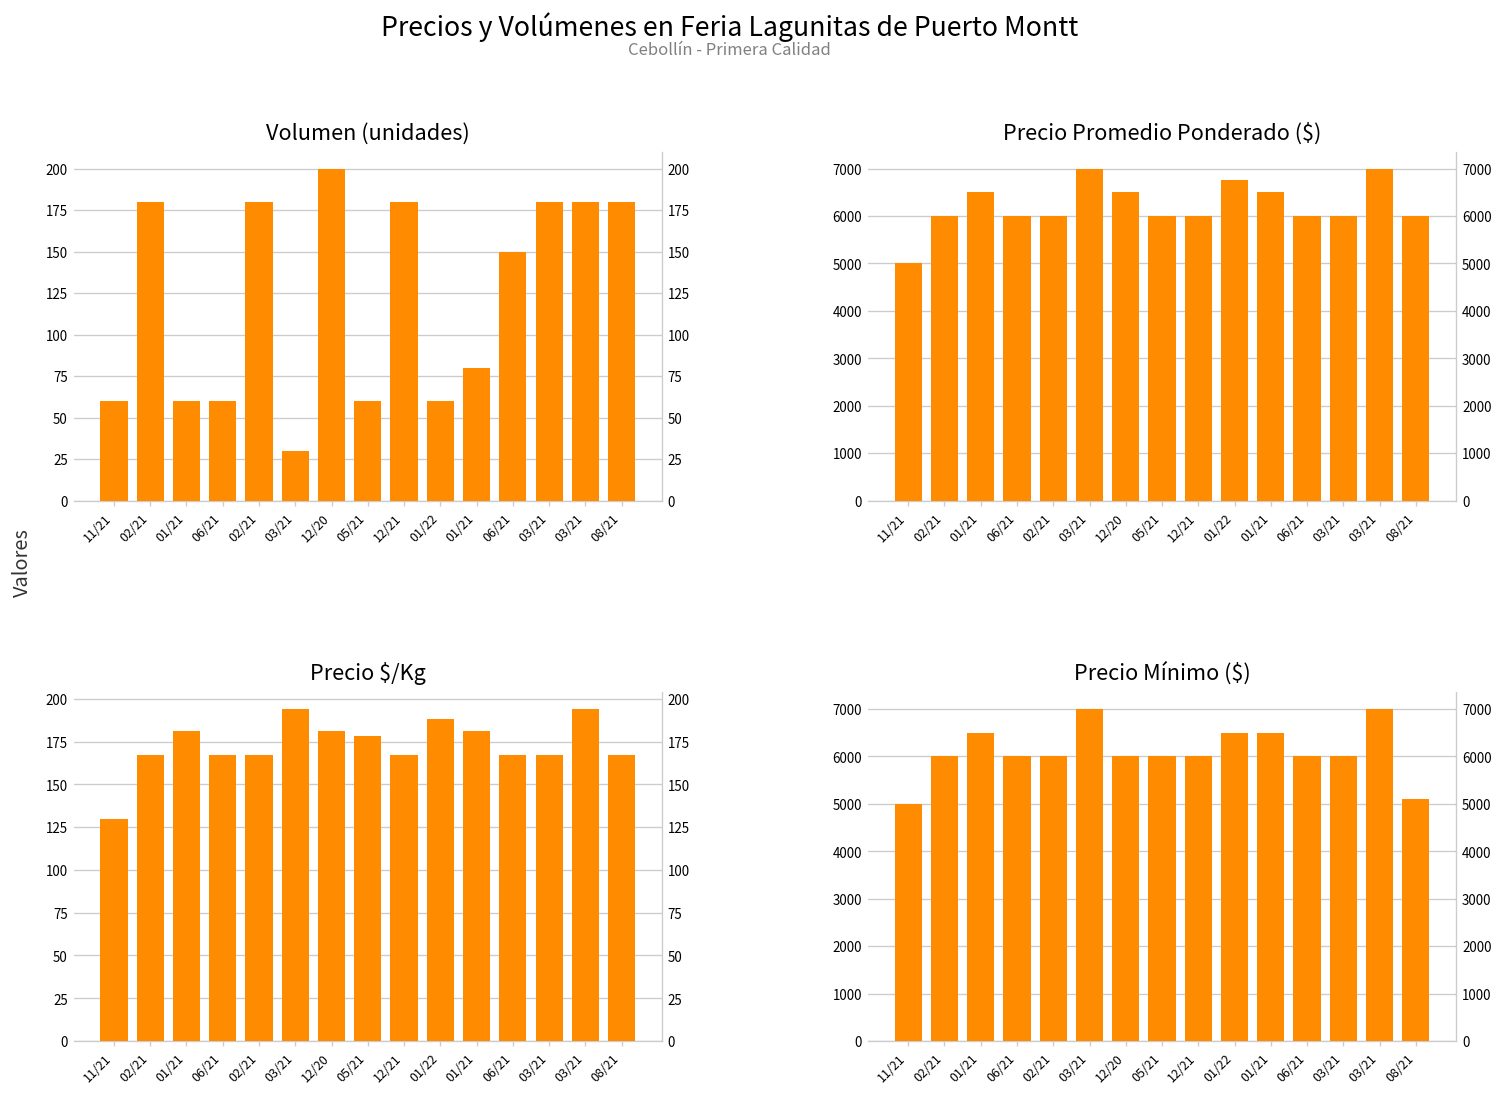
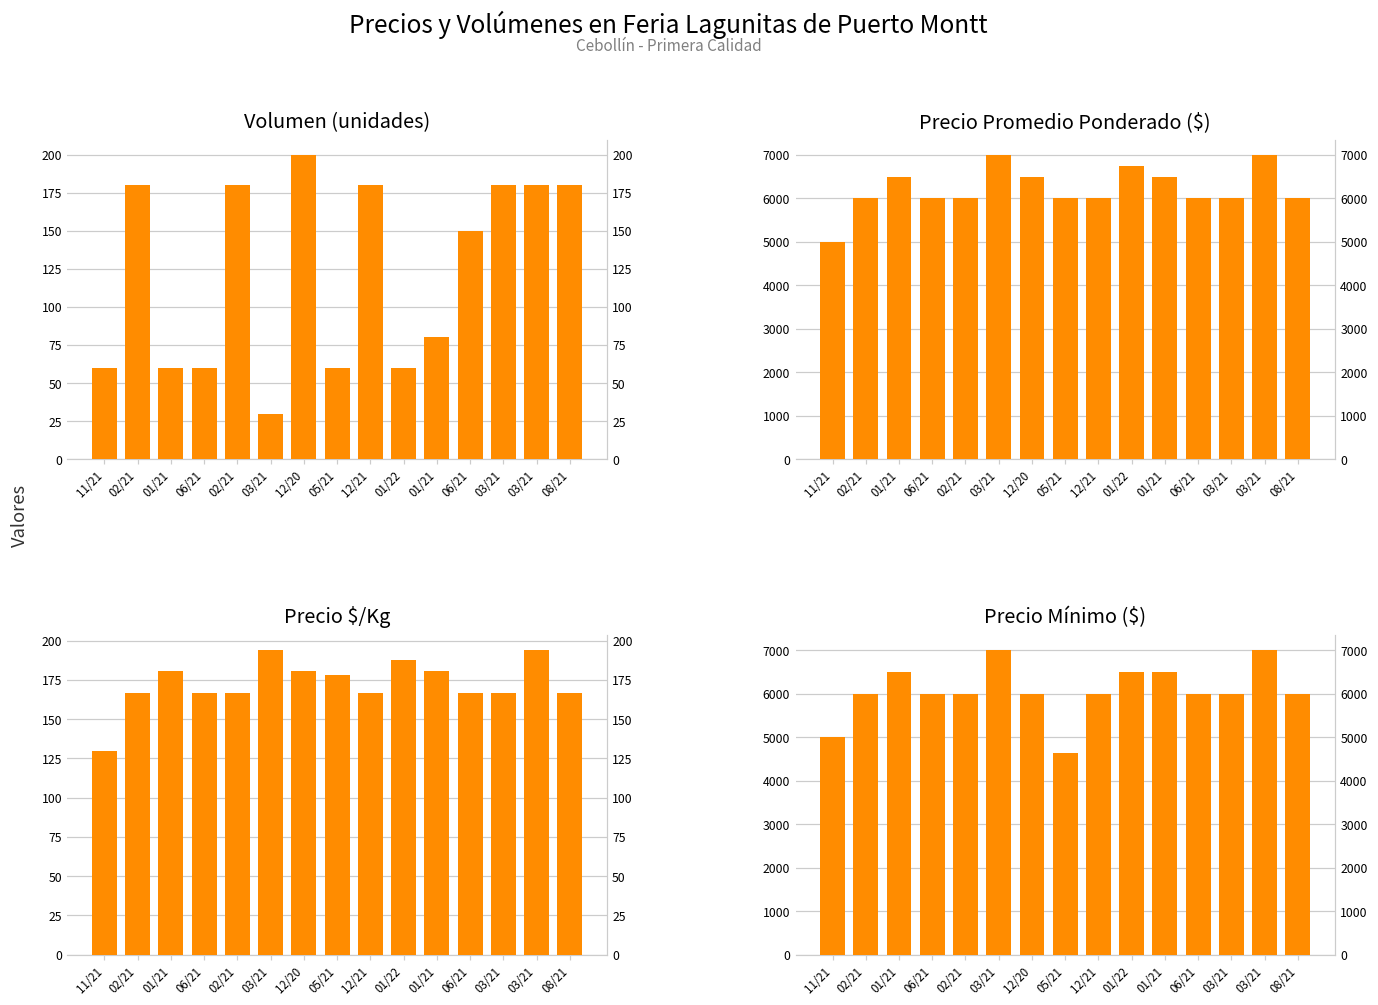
  {
    "Volumen (unidades)": {
      "11/21": 60,
      "12/20": 200,
      "05/21": 60,
      "12/21": 180,
      "01/22": 60,
      "08/21": 180
    },
    "Precio Promedio Ponderado ($)": {
      "11/21": 5000,
      "12/20": 6500,
      "05/21": 6000,
      "12/21": 6000,
      "01/22": 6800,
      "08/21": 6000
    },
    "Precio $/Kg": {
      "11/21": 130,
      "12/20": 181,
      "05/21": 178,
      "12/21": 167,
      "01/22": 188,
      "08/21": 167
    },
    "Precio Mínimo ($)": {
      "11/21": 5000,
      "12/20": 6000,
-     "05/21": 6000,
+     "05/21": 4600,
      "12/21": 6000,
      "01/22": 6500,
-     "08/21": 5100
+     "08/21": 6000
    }
  }
